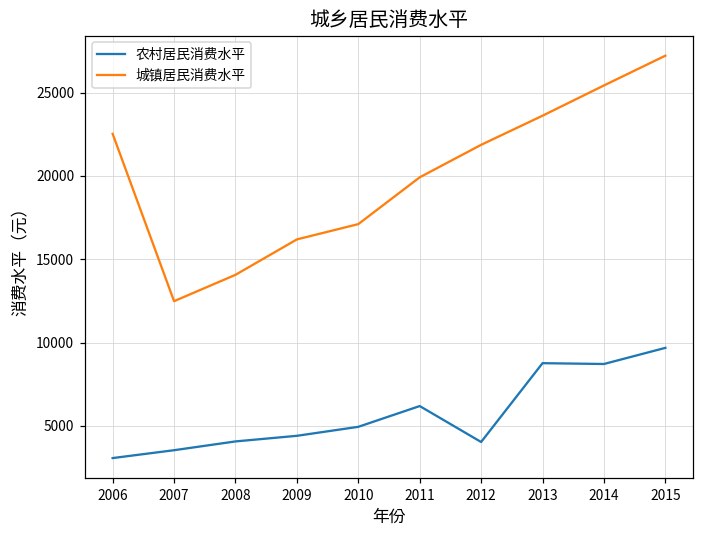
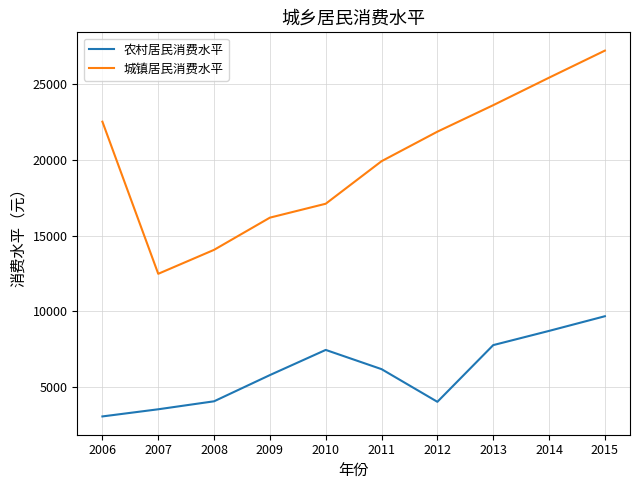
  {
    "农村居民消费水平": {
      "2006": 3100,
      "2007": 3500,
      "2008": 4100,
-     "2009": 4400,
-     "2010": 4900,
+     "2009": 5800,
+     "2010": 7500,
      "2011": 6200,
      "2012": 4000,
-     "2013": 8800,
+     "2013": 7800,
      "2014": 8700,
      "2015": 9700
    },
    "城镇居民消费水平": {
      "2006": 22500,
      "2007": 12500,
      "2008": 14100,
      "2009": 16200,
      "2010": 17100,
      "2011": 19900,
      "2012": 21900,
      "2013": 23600,
      "2014": 25400,
      "2015": 27200
    }
  }
